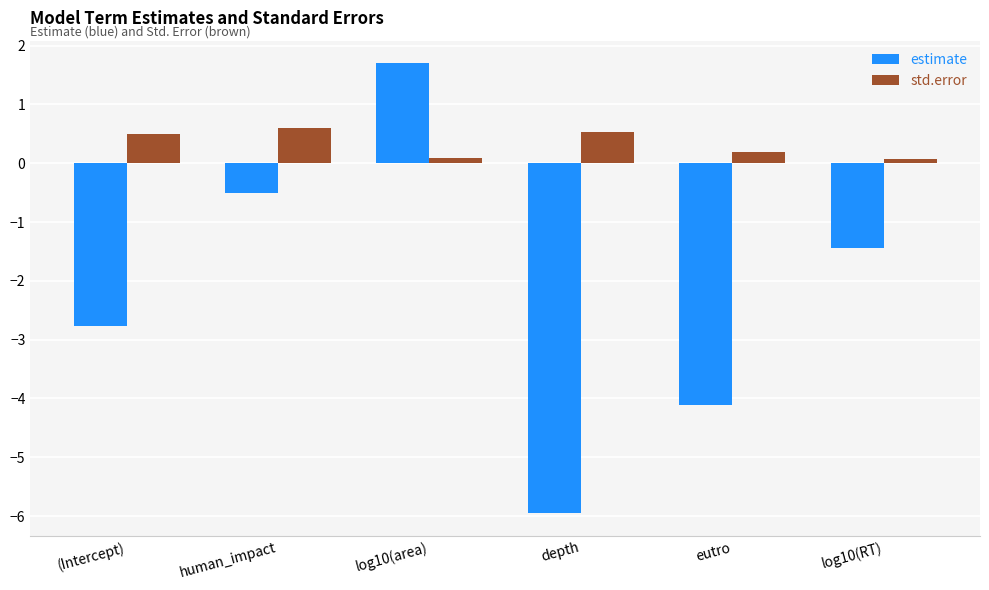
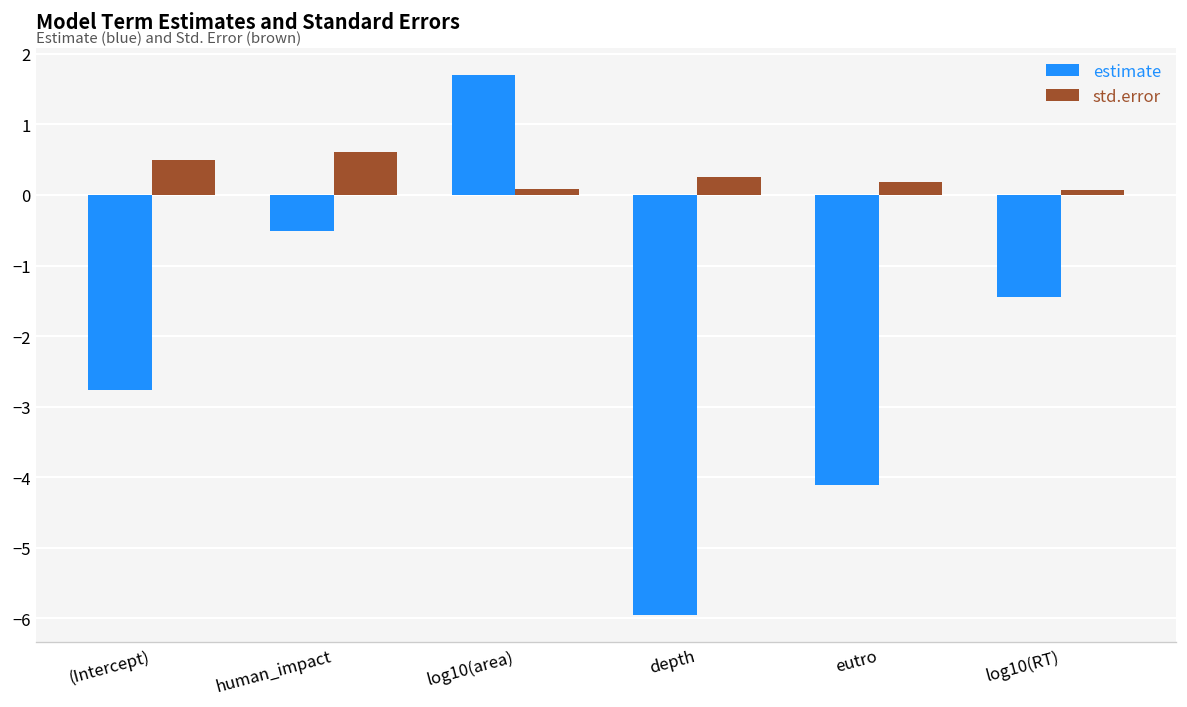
  {
    "estimate": {
      "(Intercept)": -2.8,
      "human_impact": -0.5,
      "log10(area)": 1.7,
      "depth": -6.0,
      "eutro": -4.1,
      "log10(RT)": -1.4
    },
    "std.error": {
      "(Intercept)": 0.5,
      "human_impact": 0.6,
      "log10(area)": 0.1,
-     "depth": 0.5,
+     "depth": 0.2,
      "eutro": 0.2,
      "log10(RT)": 0.1
    }
  }
